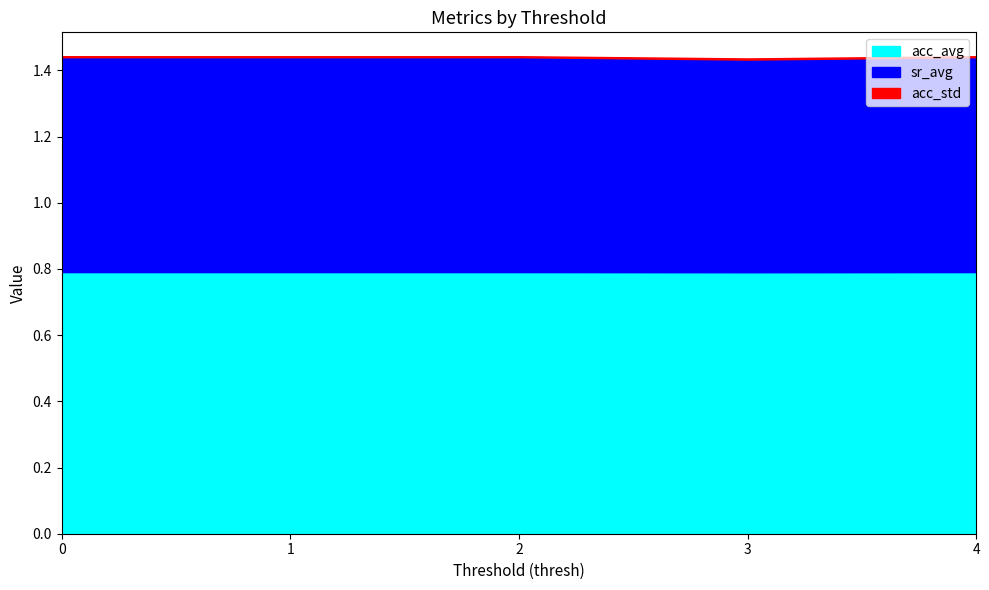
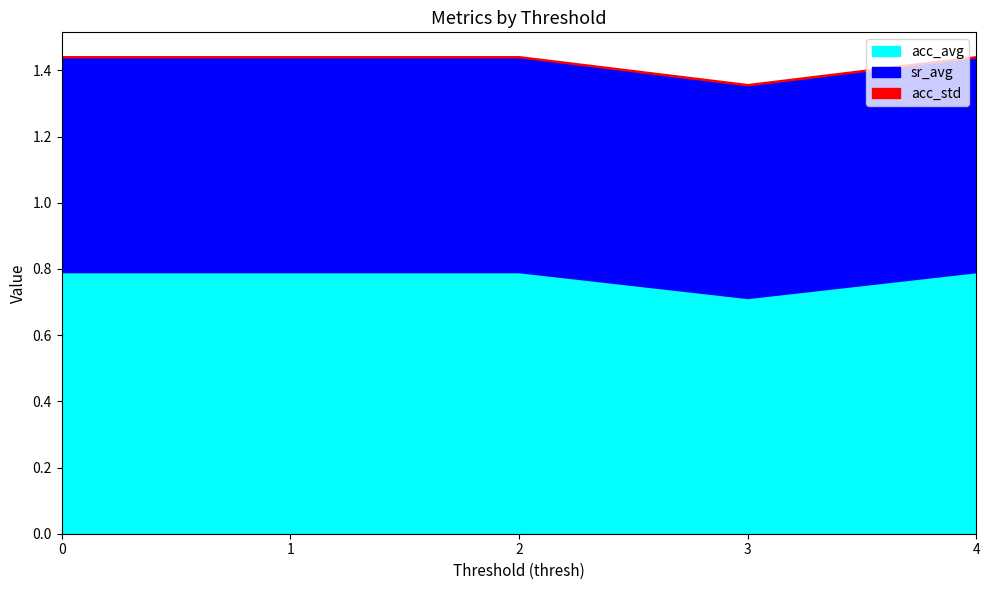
  {
    "acc_avg": {
-     "3": 0.79
+     "3": 0.71
    }
  }
